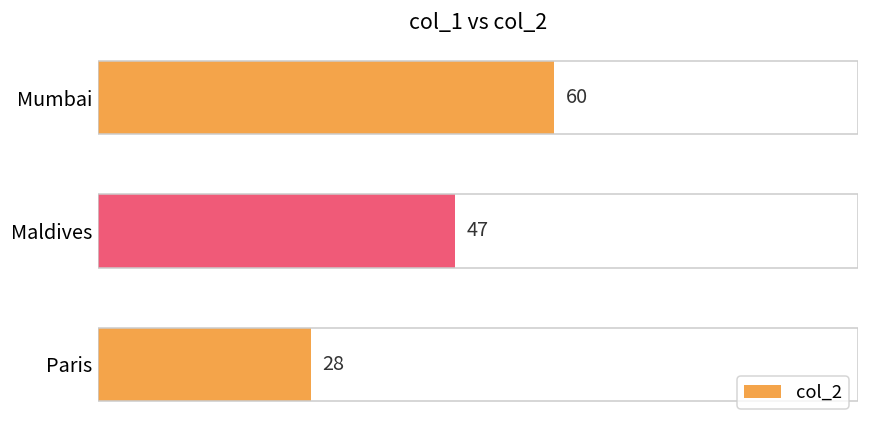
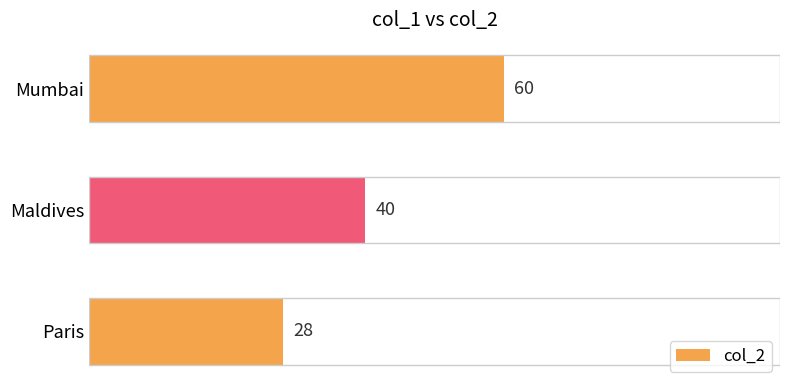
  {
    "Mumbai": 60,
-   "Maldives": 47,
+   "Maldives": 40,
    "Paris": 28
  }
